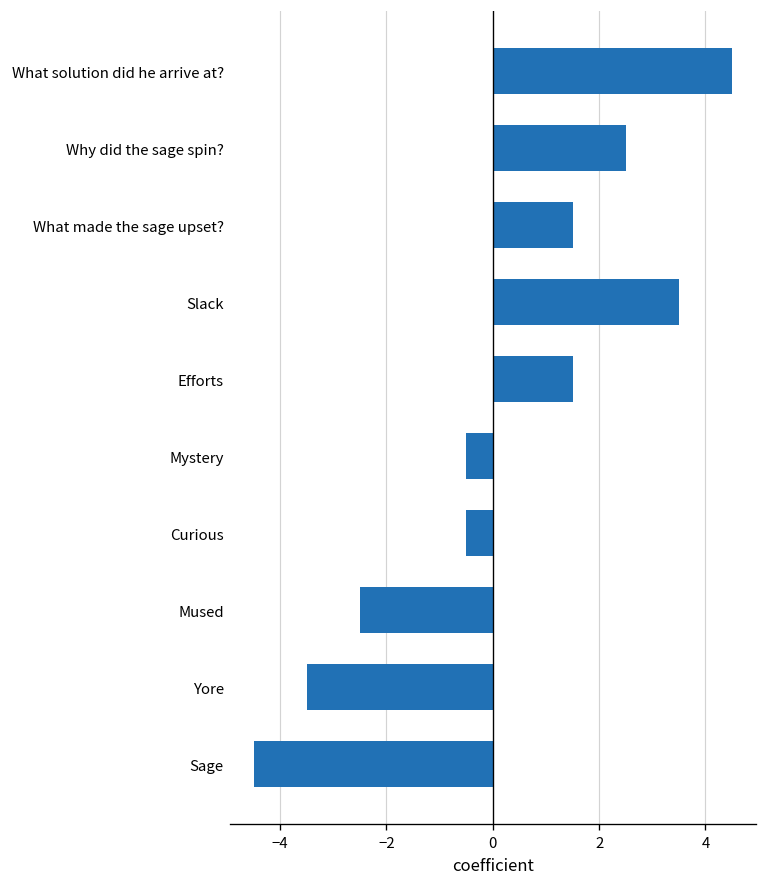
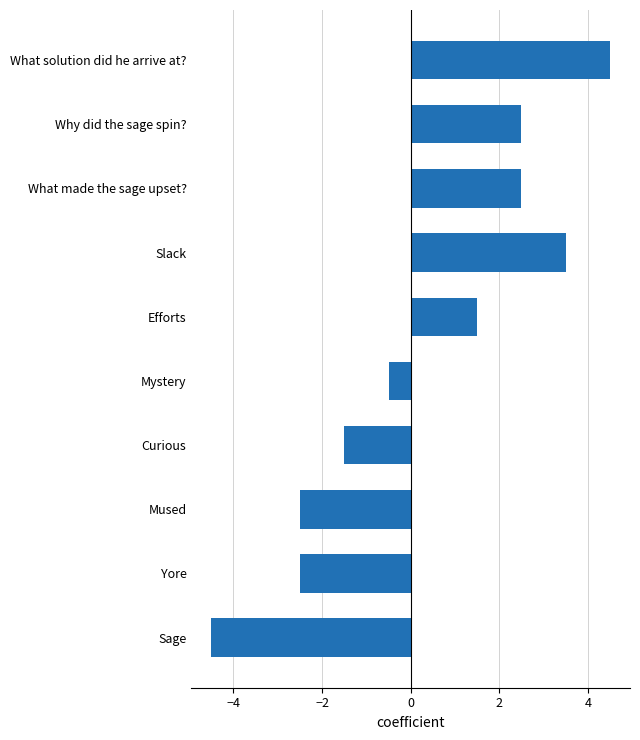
  {
    "What solution did he arrive at?": 4.5,
    "Why did the sage spin?": 2.5,
-   "What made the sage upset?": 1.5,
+   "What made the sage upset?": 2.5,
    "Slack": 3.5,
    "Efforts": 1.5,
    "Mystery": -0.5,
-   "Curious": -0.5,
+   "Curious": -1.5,
    "Mused": -2.5,
-   "Yore": -3.5,
+   "Yore": -2.5,
    "Sage": -4.5
  }
